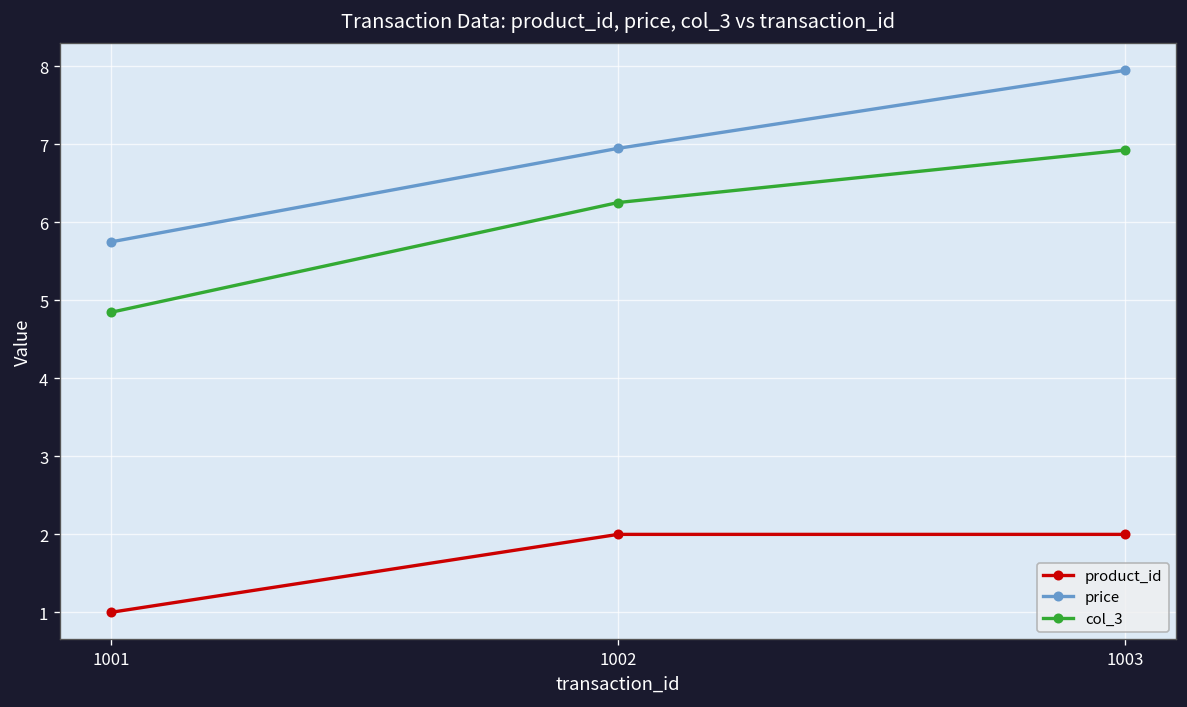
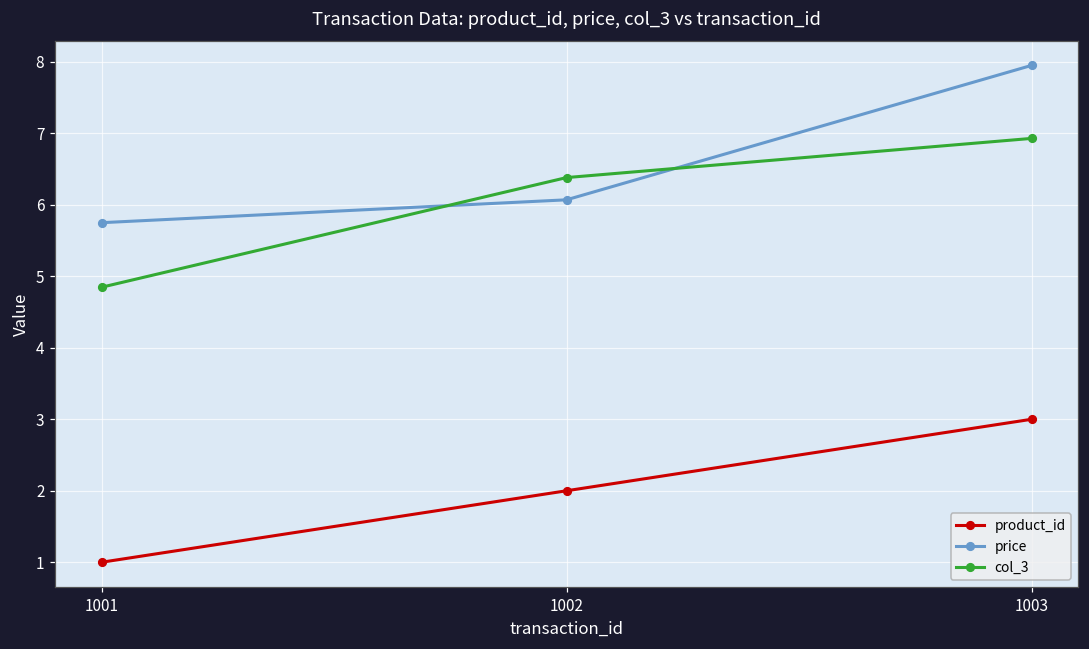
  {
    "product_id": {
      "1001": 1,
      "1002": 2,
-     "1003": 2
+     "1003": 3
    },
    "price": {
      "1001": 5.8,
-     "1002": 7.0,
+     "1002": 6.1,
      "1003": 8.0
    },
    "col_3": {
      "1001": 4.8,
-     "1002": 6.3,
+     "1002": 6.4,
      "1003": 6.9
    }
  }
